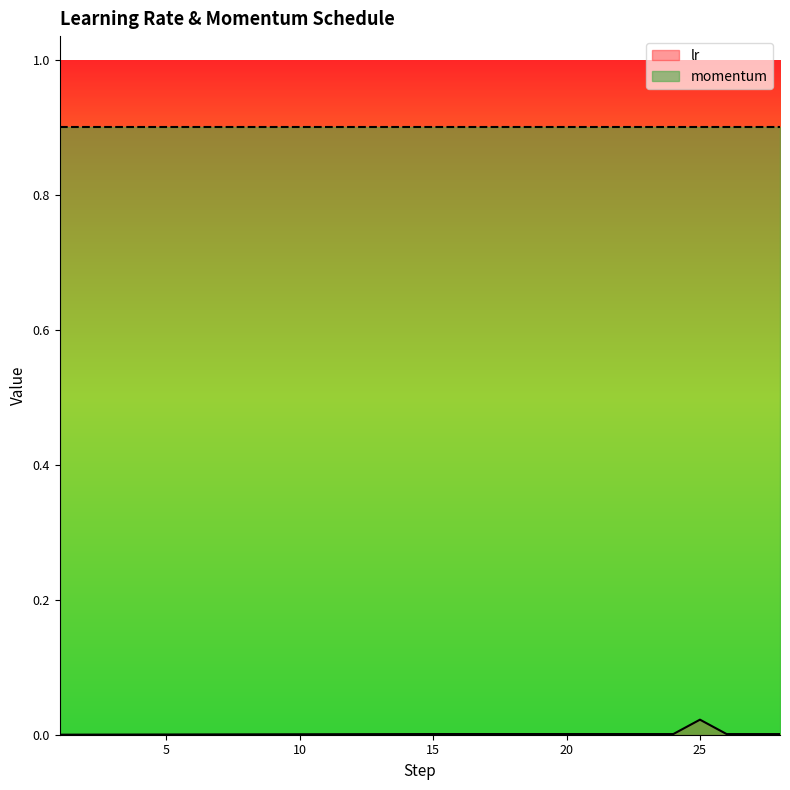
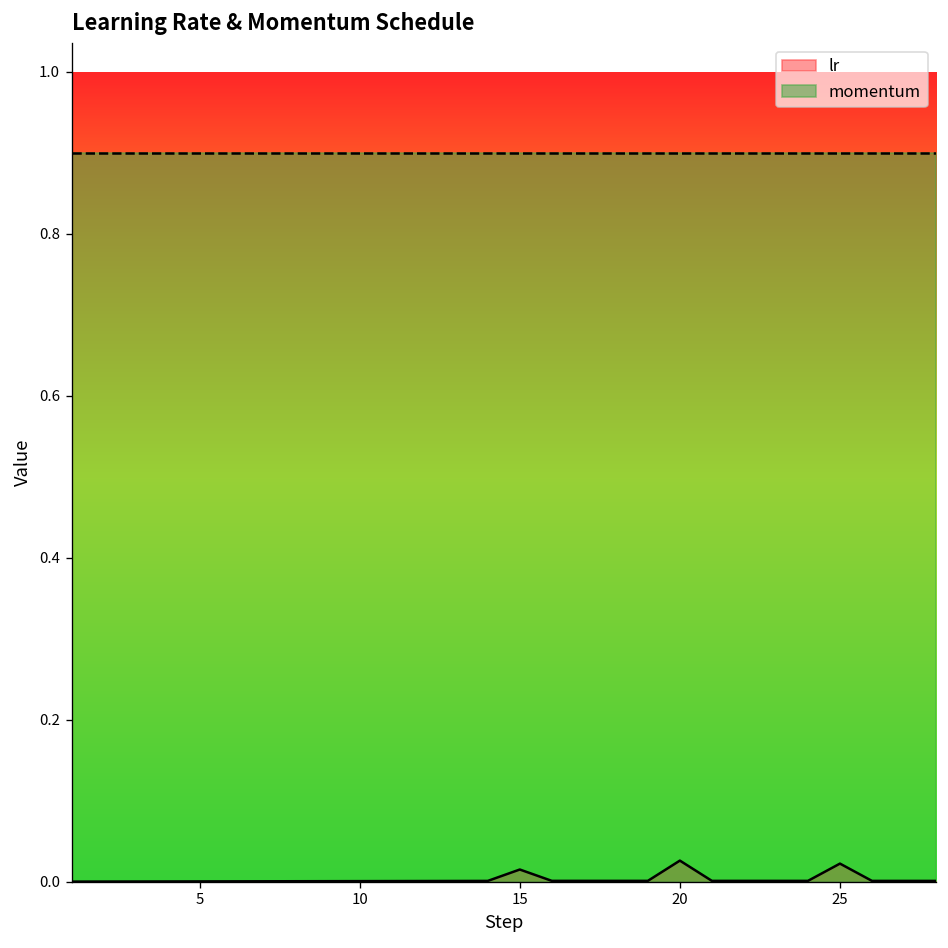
  {
    "lr": {
      "5": 0.00,
      "10": 0.00,
-     "15": 0.00,
-     "20": 0.00,
+     "15": 0.02,
+     "20": 0.03,
      "25": 0.02
    },
    "momentum": {
      "5": 0.90,
      "10": 0.90,
      "15": 0.90,
      "20": 0.90,
      "25": 0.90
    }
  }
